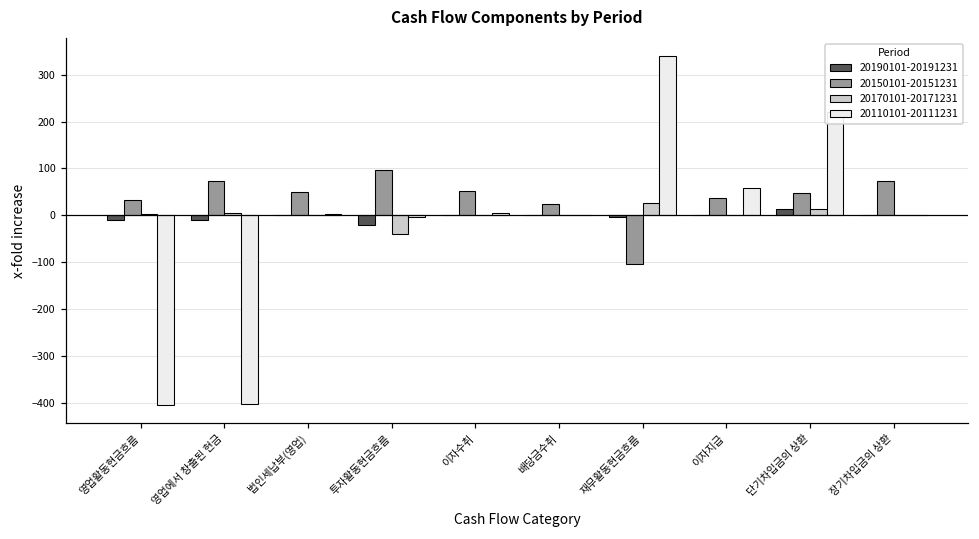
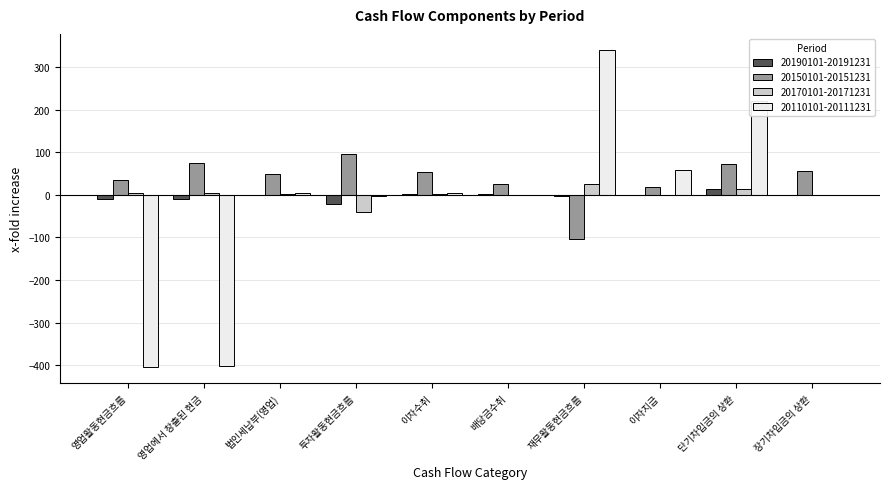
  {
    "20190101-20191231": {
      "영업활동현금흐름": -10,
      "영업에서 창출된 현금": -10,
      "투자활동현금흐름": -20,
      "단기차입금의 상환": 10,
      "장기차입금의 상환": 0
    },
    "20150101-20151231": {
      "영업활동현금흐름": 30,
      "영업에서 창출된 현금": 70,
      "법인세납부(영업)": 50,
      "투자활동현금흐름": 100,
      "이자수취": 50,
      "배당금수취": 20,
      "재무활동현금흐름": -100,
-     "이자지급": 40,
-     "단기차입금의 상환": 50,
-     "장기차입금의 상환": 70
+     "이자지급": 20,
+     "단기차입금의 상환": 70,
+     "장기차입금의 상환": 50
    }
  }
